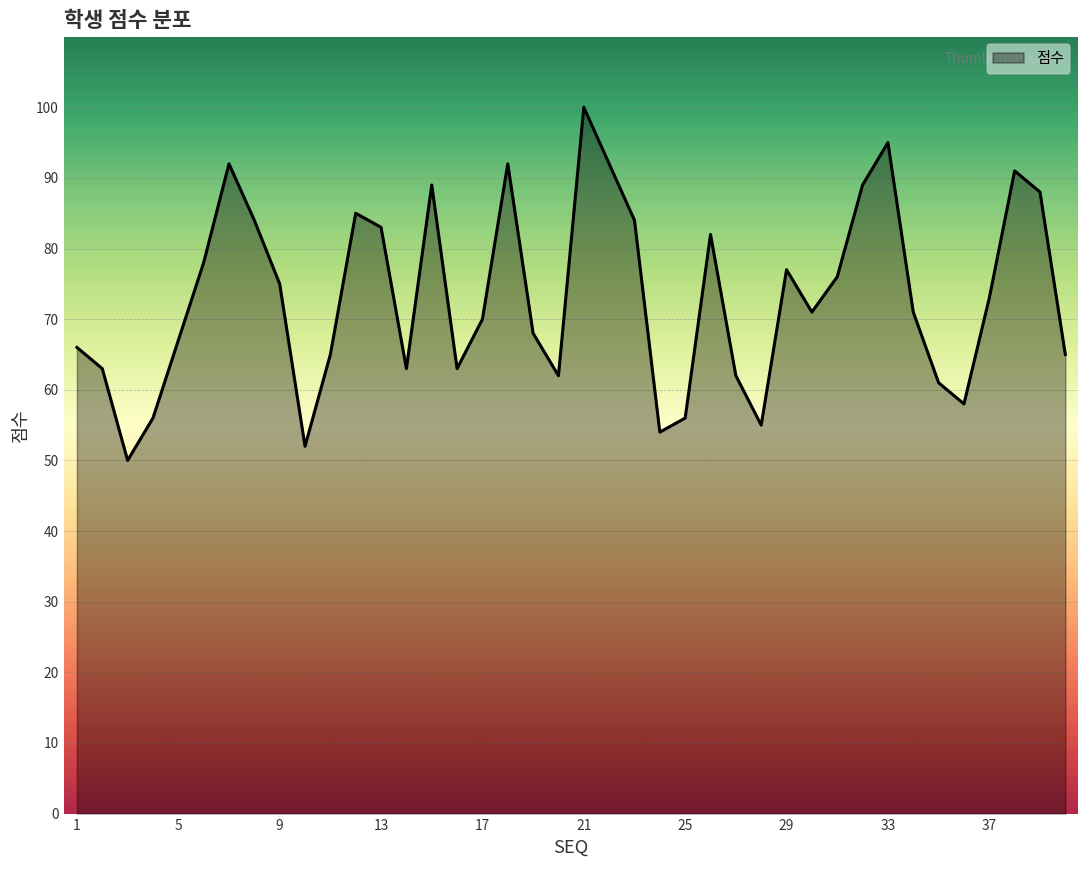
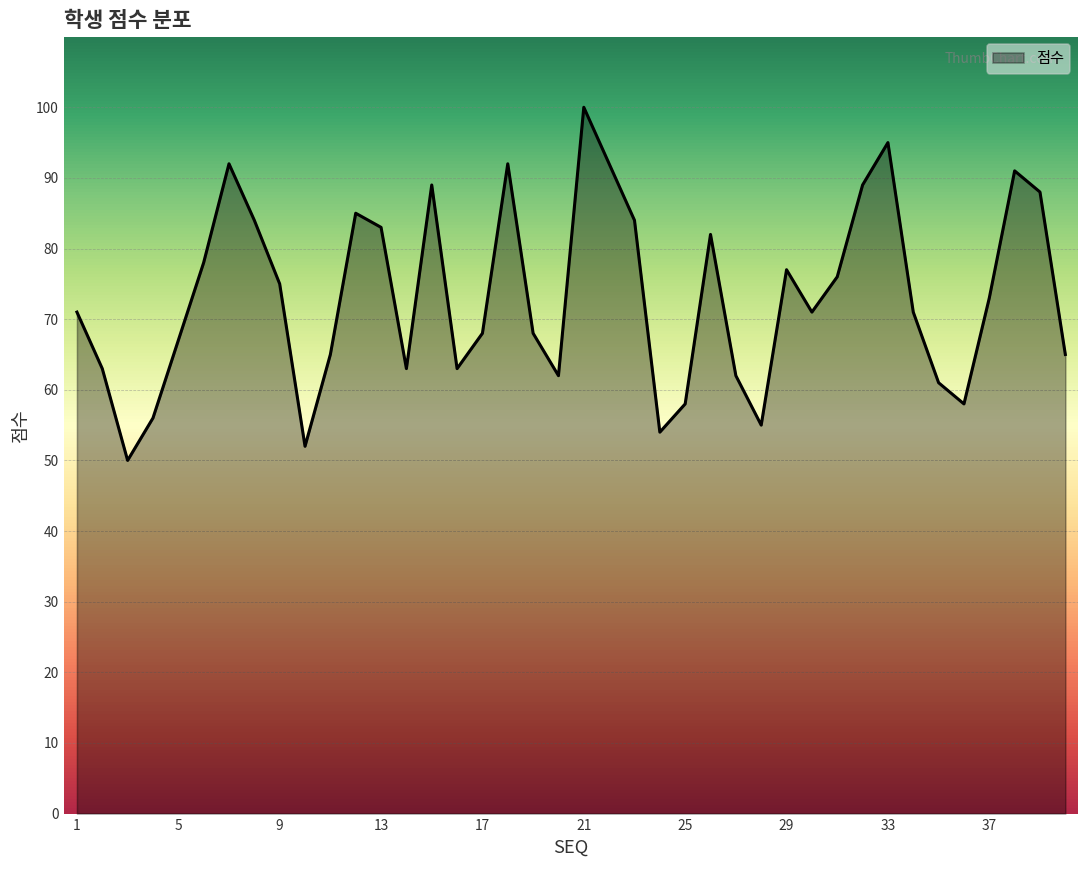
  {
-   "1": 66,
+   "1": 71,
    "5": 67,
    "9": 75,
    "13": 83,
-   "17": 70,
+   "17": 68,
    "21": 100,
-   "25": 56,
+   "25": 58,
    "29": 77,
    "33": 95,
    "37": 73
  }
